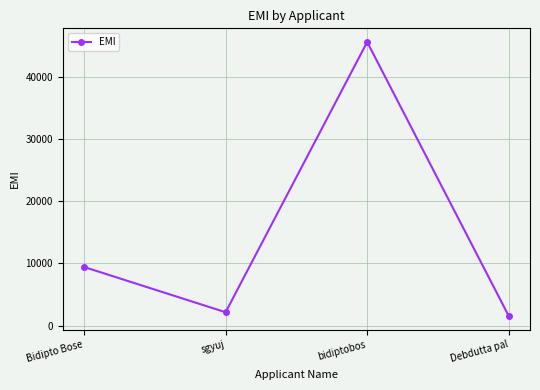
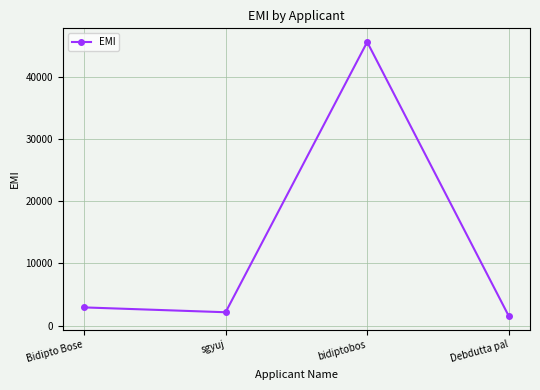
  {
-   "Bidipto Bose": 9000,
+   "Bidipto Bose": 3000,
    "sgyuj": 2000,
    "bidiptobos": 46000,
    "Debdutta pal": 2000
  }
